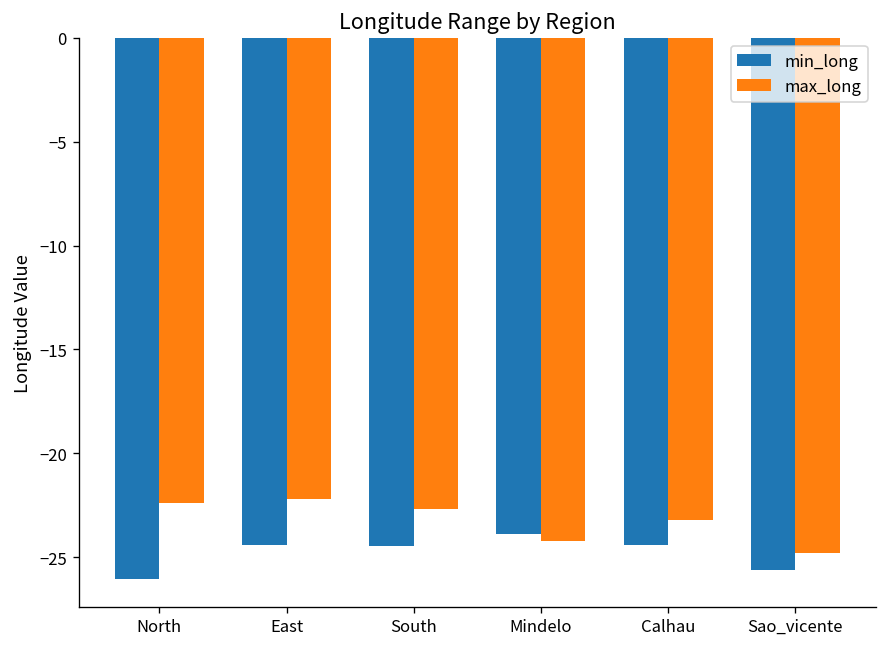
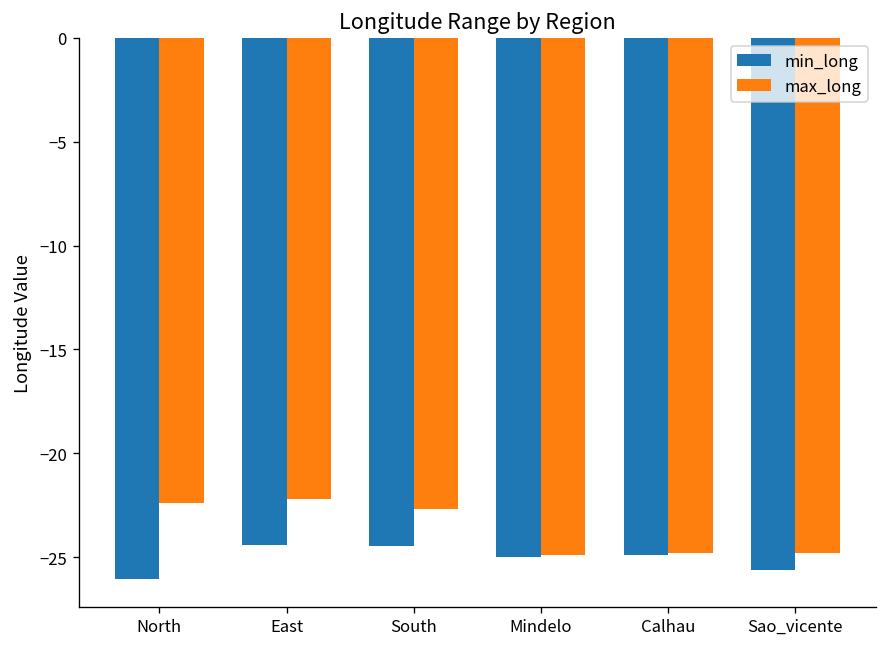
  {
    "min_long": {
      "North": -26.1,
      "East": -24.4,
      "South": -24.5,
-     "Mindelo": -23.9,
-     "Calhau": -24.4,
+     "Mindelo": -25.0,
+     "Calhau": -24.9,
      "Sao_vicente": -25.6
    },
    "max_long": {
      "North": -22.4,
      "East": -22.2,
      "South": -22.7,
-     "Mindelo": -24.2,
-     "Calhau": -23.2,
+     "Mindelo": -24.9,
+     "Calhau": -24.8,
      "Sao_vicente": -24.8
    }
  }
